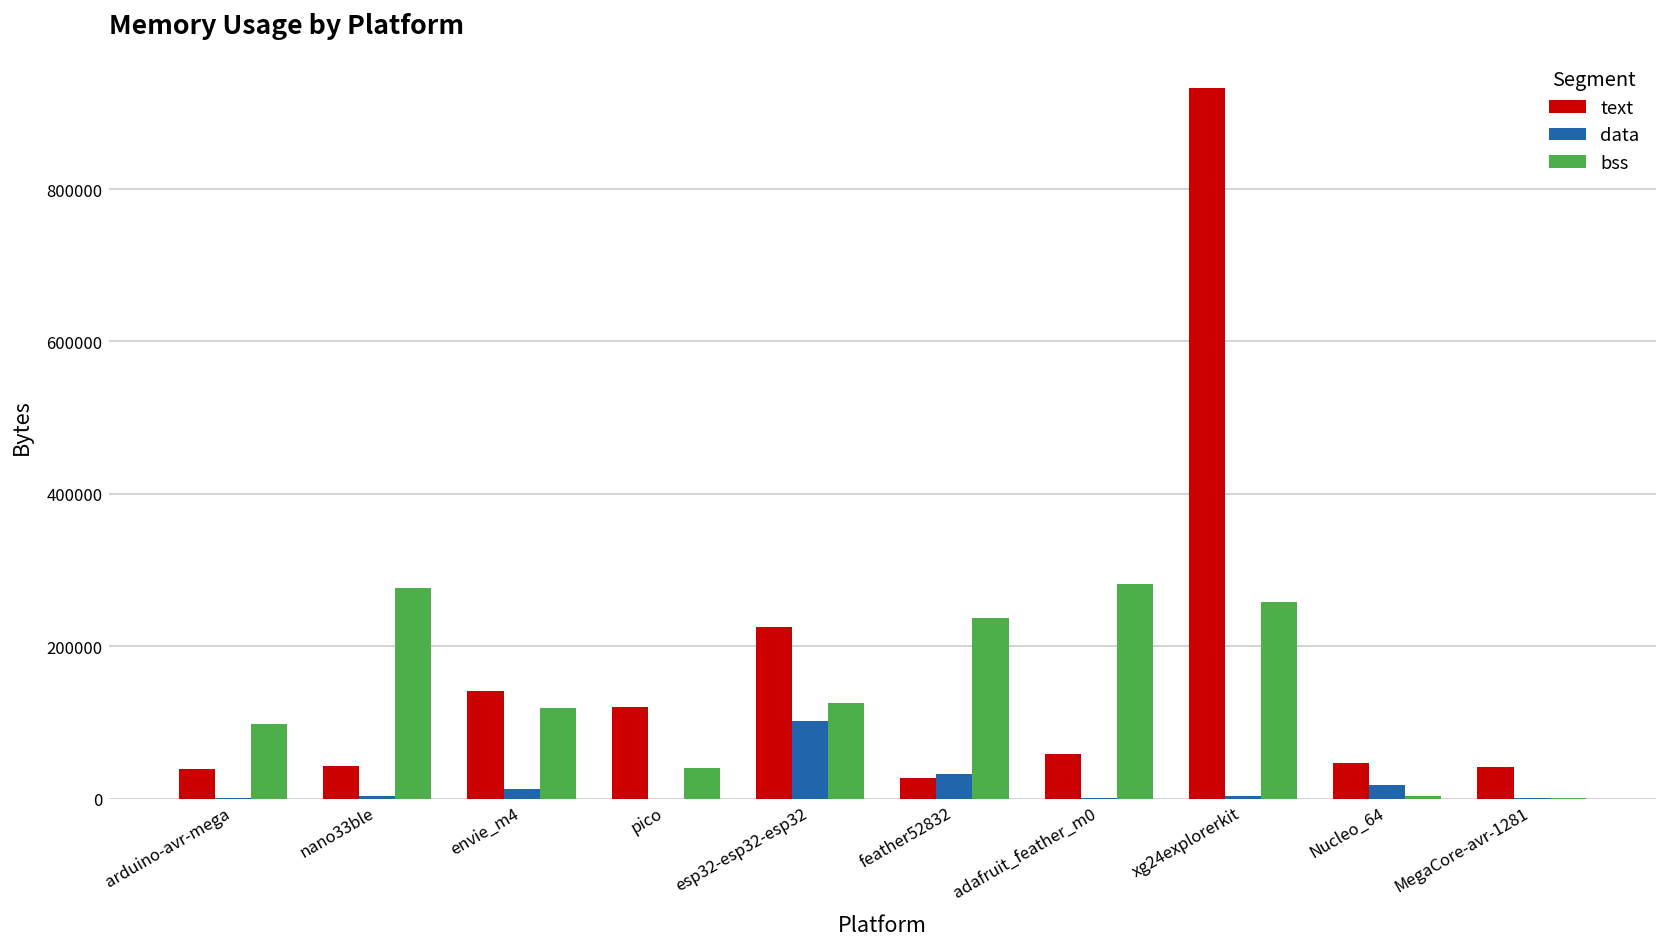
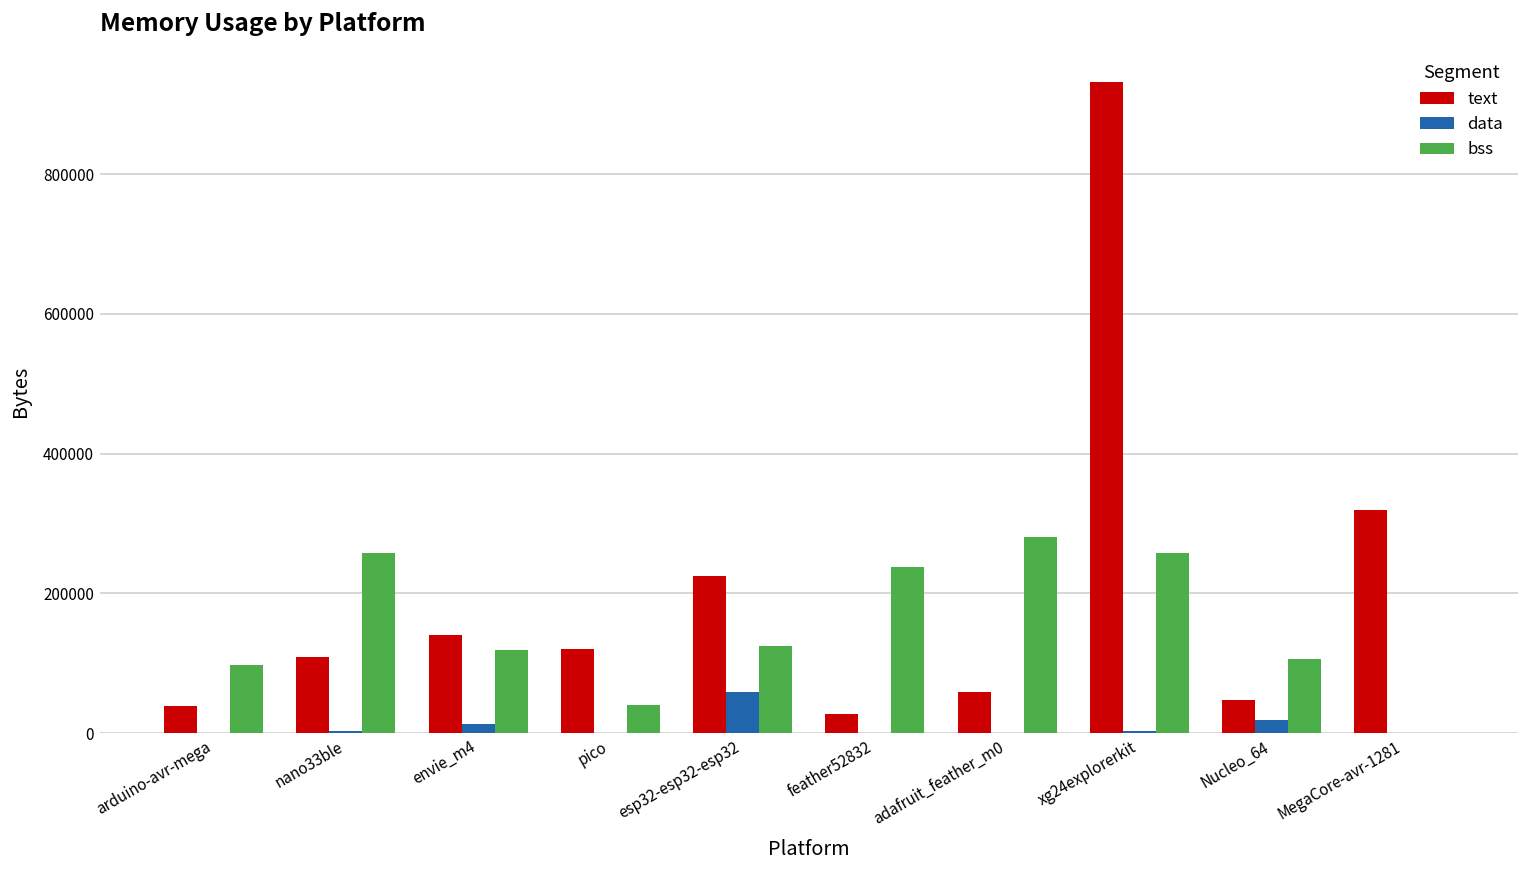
  {
    "text": {
      "arduino-avr-mega": 40000,
-     "nano33ble": 40000,
+     "nano33ble": 110000,
      "envie_m4": 140000,
      "pico": 120000,
      "esp32-esp32-esp32": 230000,
      "feather52832": 30000,
      "adafruit_feather_m0": 60000,
      "xg24explorerkit": 930000,
      "Nucleo_64": 50000,
-     "MegaCore-avr-1281": 40000
+     "MegaCore-avr-1281": 320000
    },
    "data": {
      "envie_m4": 10000,
      "pico": 0,
-     "esp32-esp32-esp32": 100000,
-     "feather52832": 30000,
+     "esp32-esp32-esp32": 60000,
+     "feather52832": 0,
      "Nucleo_64": 20000
    },
    "bss": {
      "arduino-avr-mega": 100000,
-     "nano33ble": 280000,
+     "nano33ble": 260000,
      "envie_m4": 120000,
      "pico": 40000,
      "esp32-esp32-esp32": 130000,
      "feather52832": 240000,
      "adafruit_feather_m0": 280000,
      "xg24explorerkit": 260000,
-     "Nucleo_64": 0
+     "Nucleo_64": 110000
    }
  }
